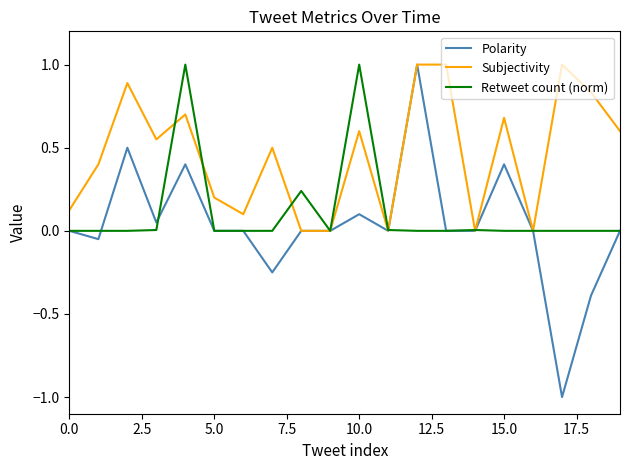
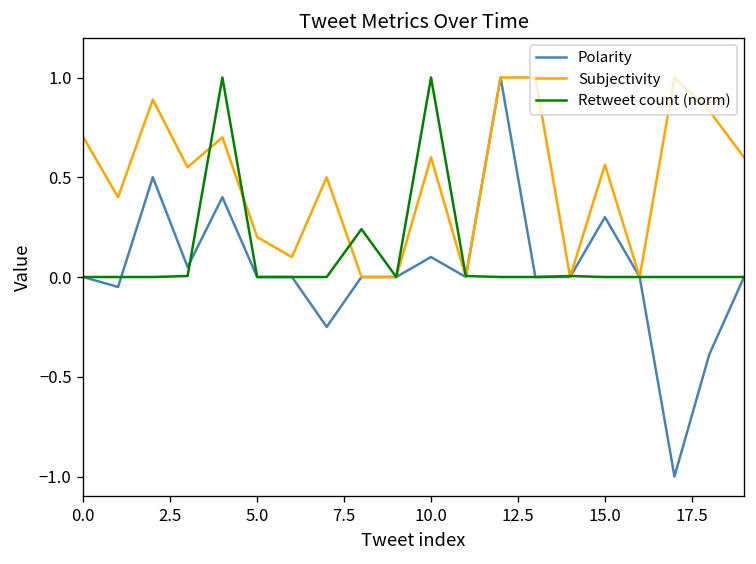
  {
    "Polarity": {
      "10.0": 0.1,
-     "15.0": 0.4
+     "15.0": 0.3
    },
    "Subjectivity": {
-     "0.0": 0.13,
+     "0.0": 0.70,
      "5.0": 0.20,
      "10.0": 0.60,
-     "15.0": 0.68
+     "15.0": 0.56
    },
    "Retweet count (norm)": {
      "10.0": 1.00,
      "15.0": 0.00
    }
  }
